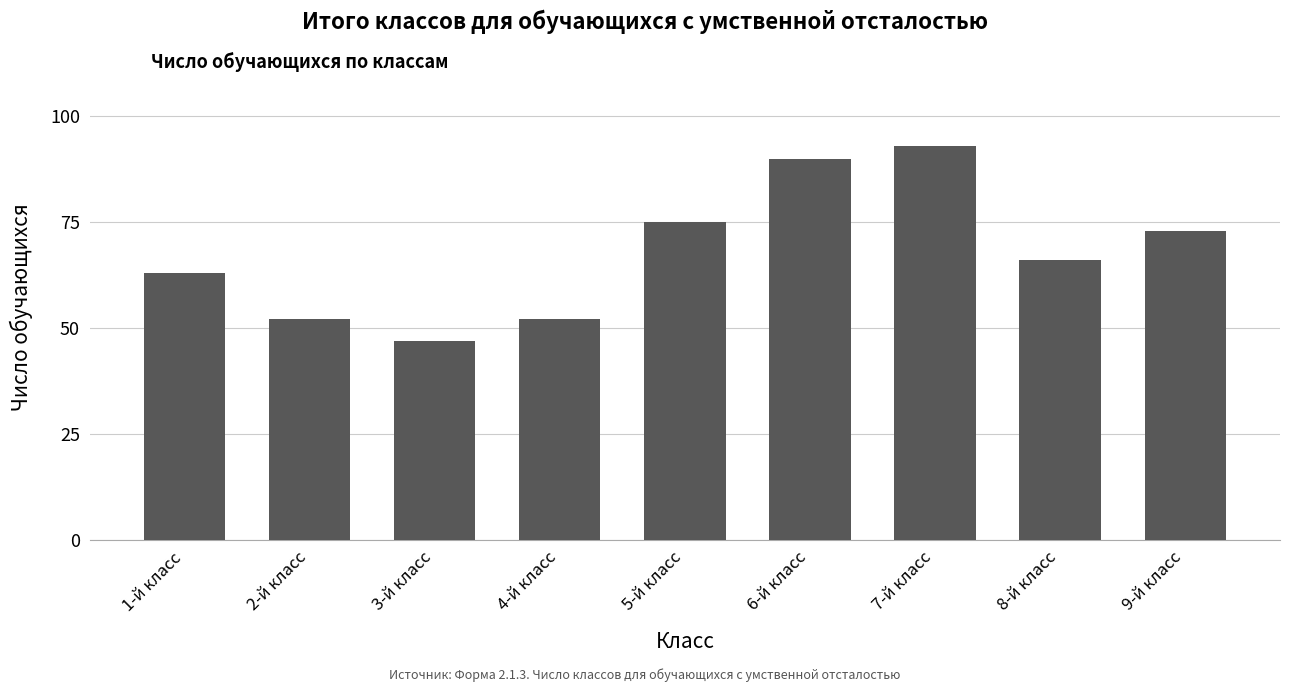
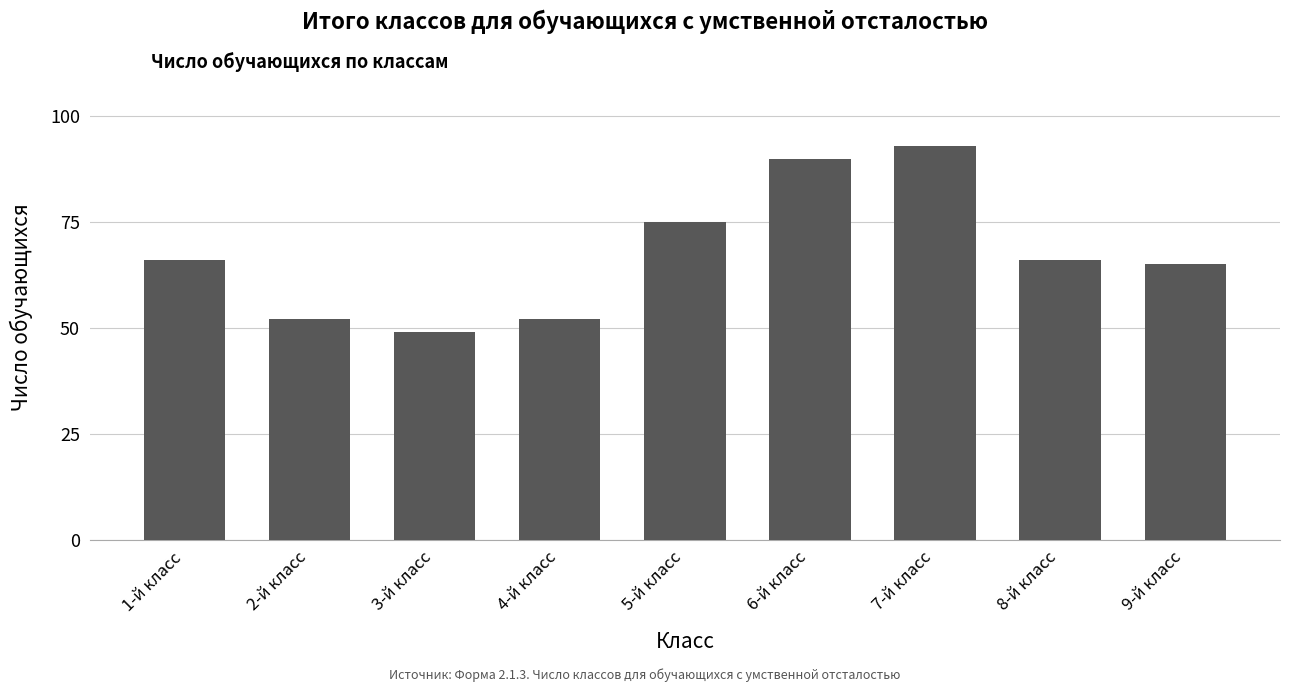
  {
-   "1-й класс": 63,
+   "1-й класс": 66,
    "2-й класс": 52,
-   "3-й класс": 47,
+   "3-й класс": 49,
    "4-й класс": 52,
    "5-й класс": 75,
    "6-й класс": 90,
    "7-й класс": 93,
    "8-й класс": 66,
-   "9-й класс": 73
+   "9-й класс": 65
  }
